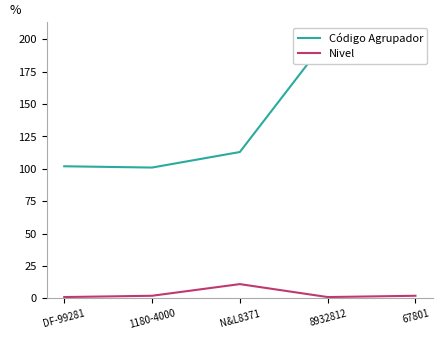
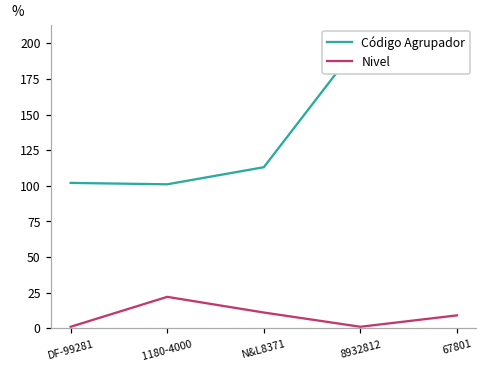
  {
    "Código Agrupador": {
      "DF-99281": 102,
      "1180-4000": 101,
      "N&L8371": 113
    },
    "Nivel": {
      "DF-99281": 1,
-     "1180-4000": 2,
+     "1180-4000": 22,
      "N&L8371": 11,
      "8932812": 1,
-     "67801": 2
+     "67801": 9
    }
  }
